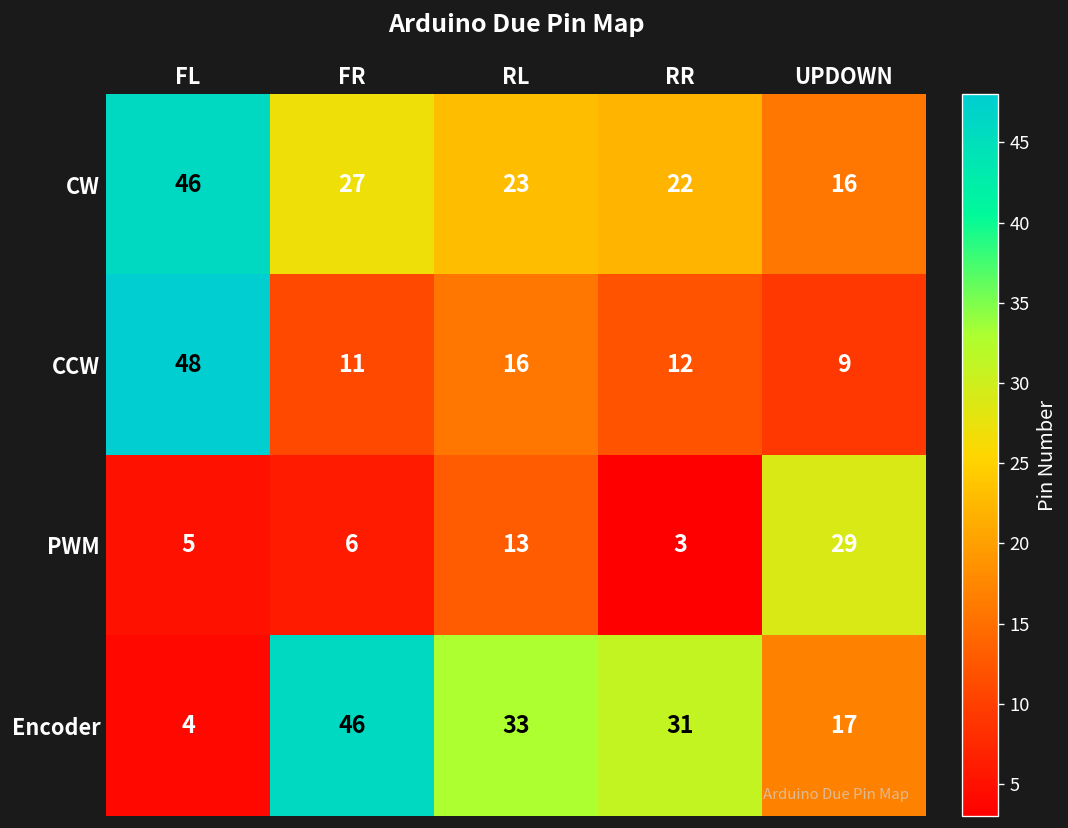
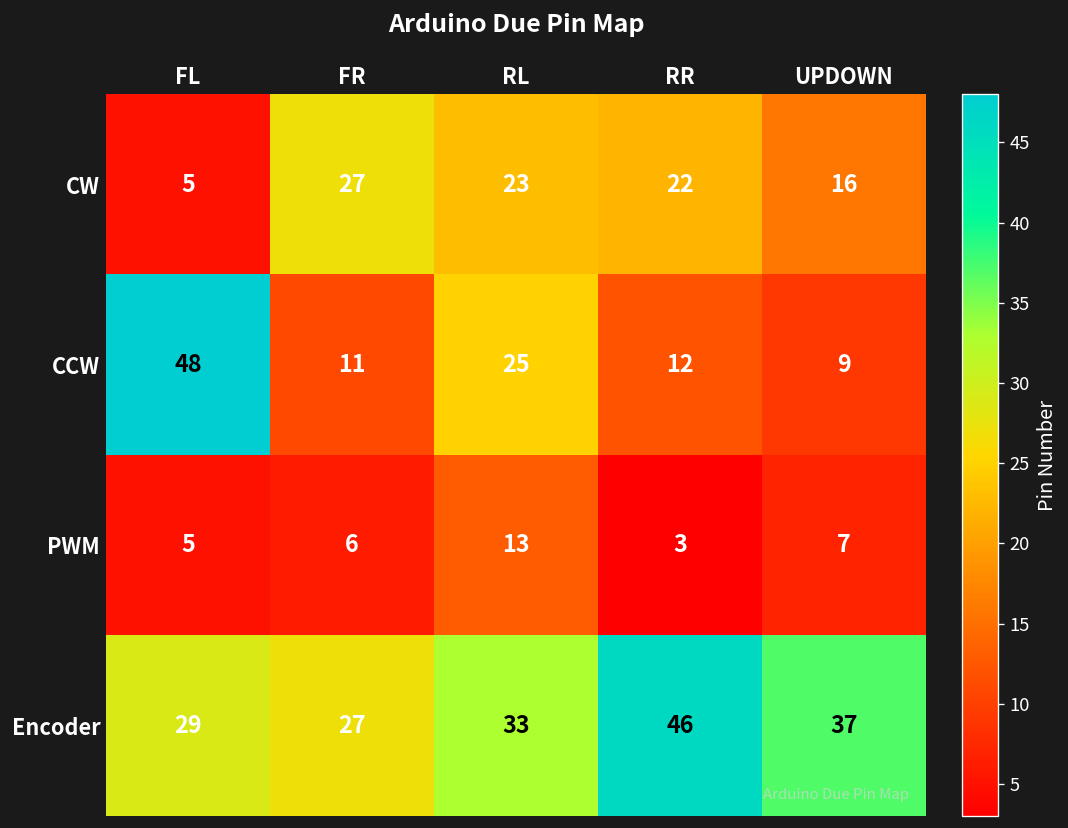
  {
    "CW": {
-     "FL": 46,
+     "FL": 5,
      "FR": 27,
      "RL": 23,
      "RR": 22,
      "UPDOWN": 16
    },
    "CCW": {
      "FL": 48,
      "FR": 11,
-     "RL": 16,
+     "RL": 25,
      "RR": 12,
      "UPDOWN": 9
    },
    "PWM": {
      "FL": 5,
      "FR": 6,
      "RL": 13,
      "RR": 3,
-     "UPDOWN": 29
+     "UPDOWN": 7
    },
    "Encoder": {
-     "FL": 4,
-     "FR": 46,
+     "FL": 29,
+     "FR": 27,
      "RL": 33,
-     "RR": 31,
-     "UPDOWN": 17
+     "RR": 46,
+     "UPDOWN": 37
    }
  }
